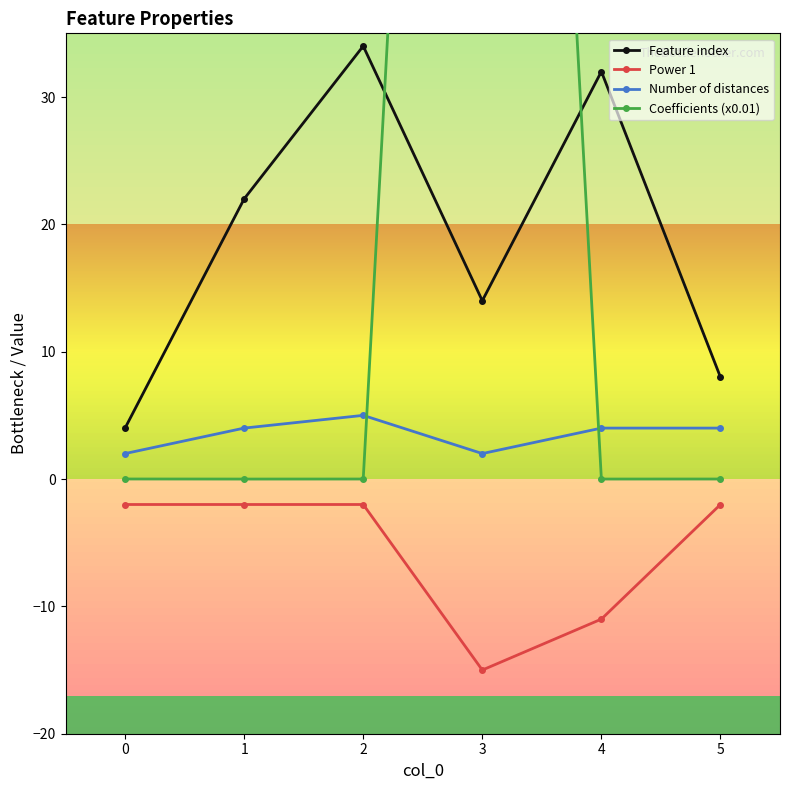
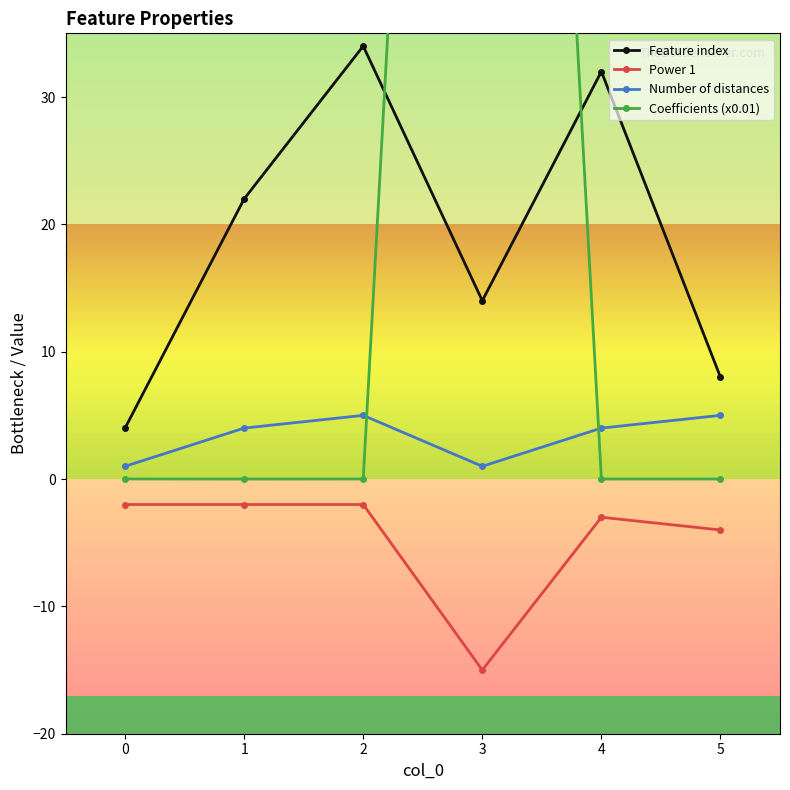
  {
    "Feature index": {
      "0": 4,
      "1": 22,
      "2": 34,
      "3": 14,
      "4": 32,
      "5": 8
    },
    "Power 1": {
      "0": -2,
      "1": -2,
      "2": -2,
      "3": -15,
-     "4": -11,
-     "5": -2
+     "4": -3,
+     "5": -4
    },
    "Number of distances": {
-     "0": 2,
+     "0": 1,
      "1": 4,
      "2": 5,
-     "3": 2,
+     "3": 1,
      "4": 4,
-     "5": 4
+     "5": 5
    },
    "Coefficients (x0.01)": {
      "0": 0,
      "1": 0,
      "2": 0,
      "4": 0,
      "5": 0
    }
  }
